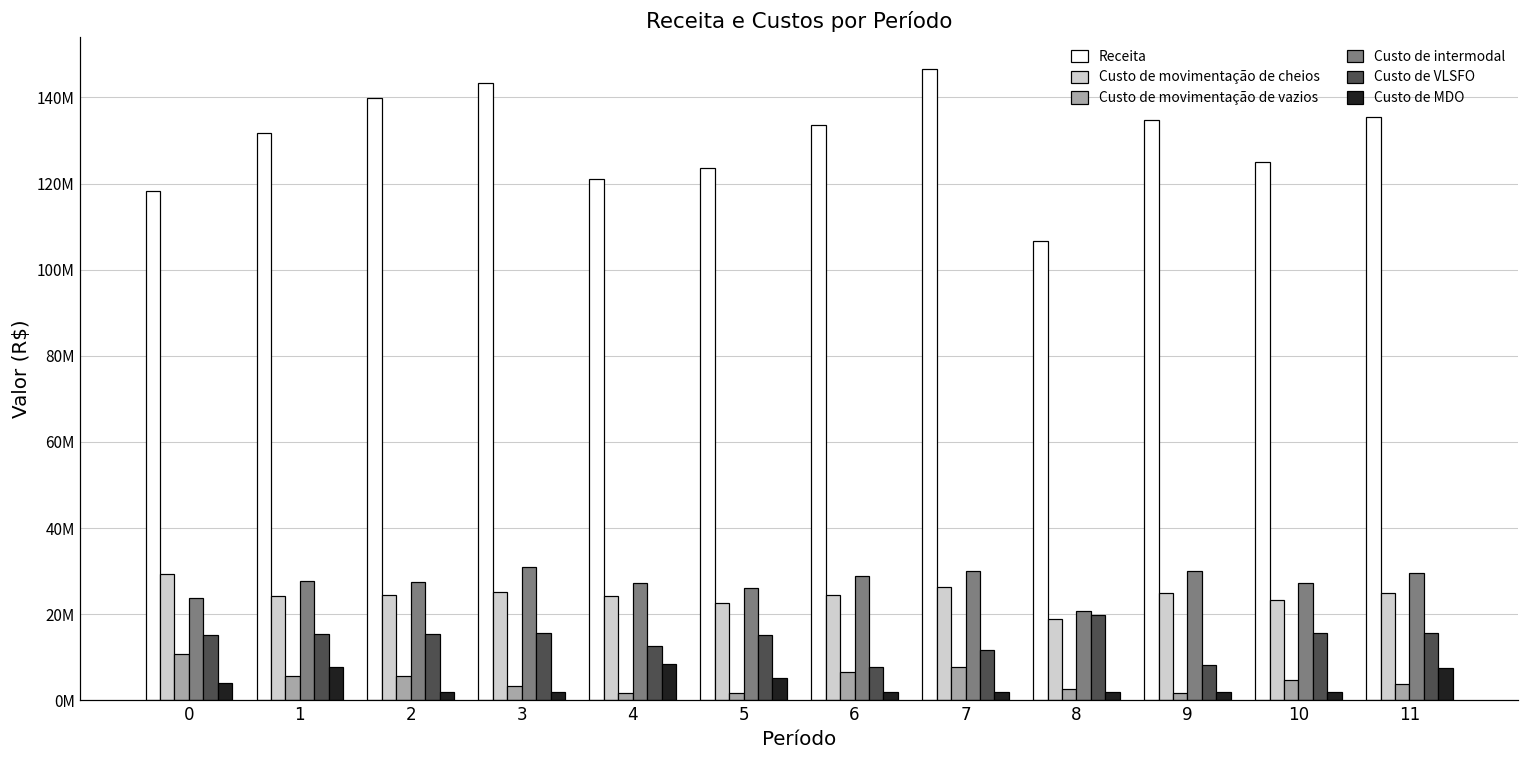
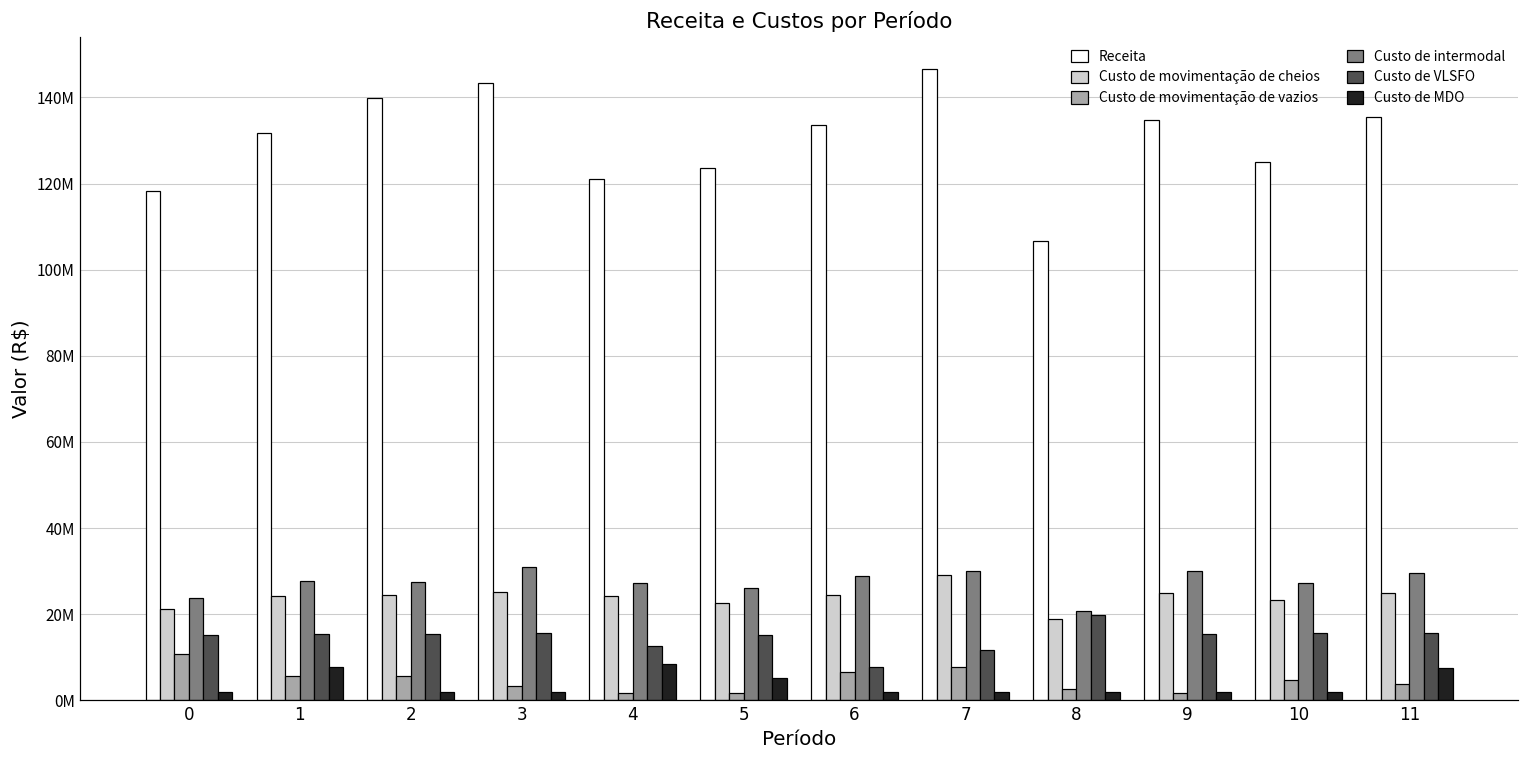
  {
    "Receita": {
      "0": 118000000,
      "1": 132000000,
      "2": 140000000,
      "3": 143000000,
      "4": 121000000,
      "5": 124000000,
      "6": 134000000,
      "7": 147000000,
      "8": 107000000,
      "9": 135000000,
      "10": 125000000,
      "11": 136000000
    },
    "Custo de movimentação de cheios": {
-     "0": 29000000,
+     "0": 21000000,
      "1": 24000000,
      "2": 24000000,
      "3": 25000000,
      "4": 24000000,
      "5": 23000000,
      "6": 25000000,
-     "7": 26000000,
+     "7": 29000000,
      "8": 19000000,
      "9": 25000000,
      "10": 23000000,
      "11": 25000000
    },
    "Custo de movimentação de vazios": {
      "0": 11000000,
      "1": 6000000,
      "2": 6000000,
      "3": 3000000,
      "4": 2000000,
      "5": 2000000,
      "6": 7000000,
      "7": 8000000,
      "8": 3000000,
      "9": 2000000,
      "10": 5000000,
      "11": 4000000
    },
    "Custo de intermodal": {
      "0": 24000000,
      "1": 28000000,
      "2": 27000000,
      "3": 31000000,
      "4": 27000000,
      "5": 26000000,
      "6": 29000000,
      "7": 30000000,
      "8": 21000000,
      "9": 30000000,
      "10": 27000000,
      "11": 30000000
    },
    "Custo de VLSFO": {
      "0": 15000000,
      "1": 15000000,
      "2": 15000000,
      "3": 16000000,
      "4": 13000000,
      "5": 15000000,
      "6": 8000000,
      "7": 12000000,
      "8": 20000000,
-     "9": 8000000,
+     "9": 15000000,
      "10": 16000000,
      "11": 16000000
    },
    "Custo de MDO": {
-     "0": 4000000,
+     "0": 2000000,
      "1": 8000000,
      "2": 2000000,
      "3": 2000000,
      "4": 8000000,
      "5": 5000000,
      "6": 2000000,
      "7": 2000000,
      "8": 2000000,
      "9": 2000000,
      "10": 2000000,
      "11": 7000000
    }
  }
